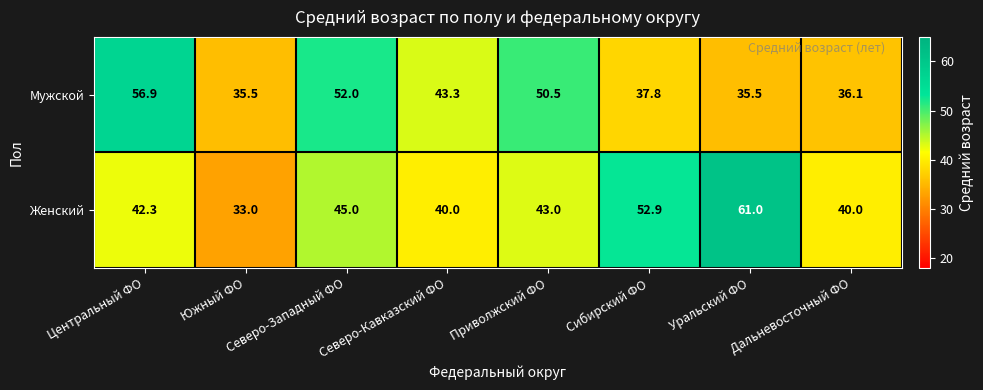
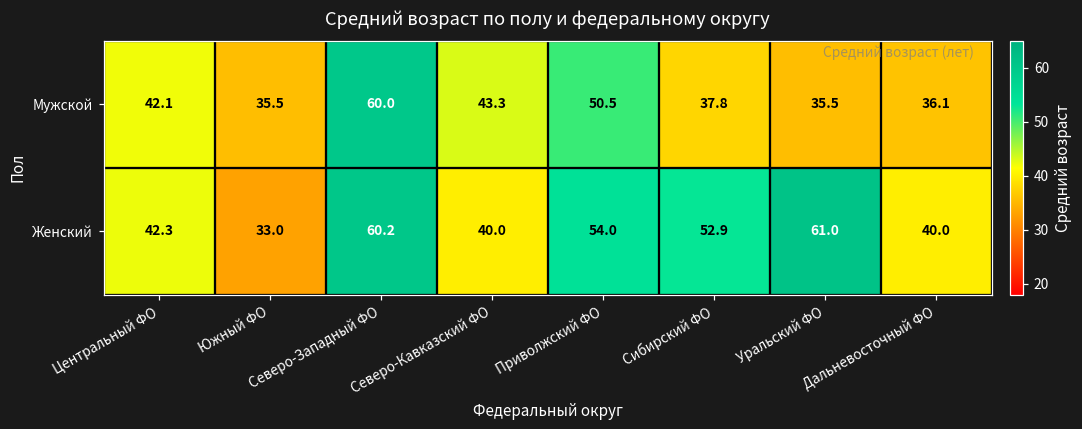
  {
    "Мужской": {
-     "Центральный ФО": 56.9,
+     "Центральный ФО": 42.1,
      "Южный ФО": 35.5,
-     "Северо-Западный ФО": 52.0,
+     "Северо-Западный ФО": 60.0,
      "Северо-Кавказский ФО": 43.3,
      "Приволжский ФО": 50.5,
      "Сибирский ФО": 37.8,
      "Уральский ФО": 35.5
    },
    "Женский": {
      "Центральный ФО": 42.3,
      "Южный ФО": 33.0,
-     "Северо-Западный ФО": 45.0,
+     "Северо-Западный ФО": 60.2,
      "Северо-Кавказский ФО": 40.0,
-     "Приволжский ФО": 43.0,
+     "Приволжский ФО": 54.0,
      "Сибирский ФО": 52.9,
      "Уральский ФО": 61.0,
      "Дальневосточный ФО": 40.0
    }
  }
